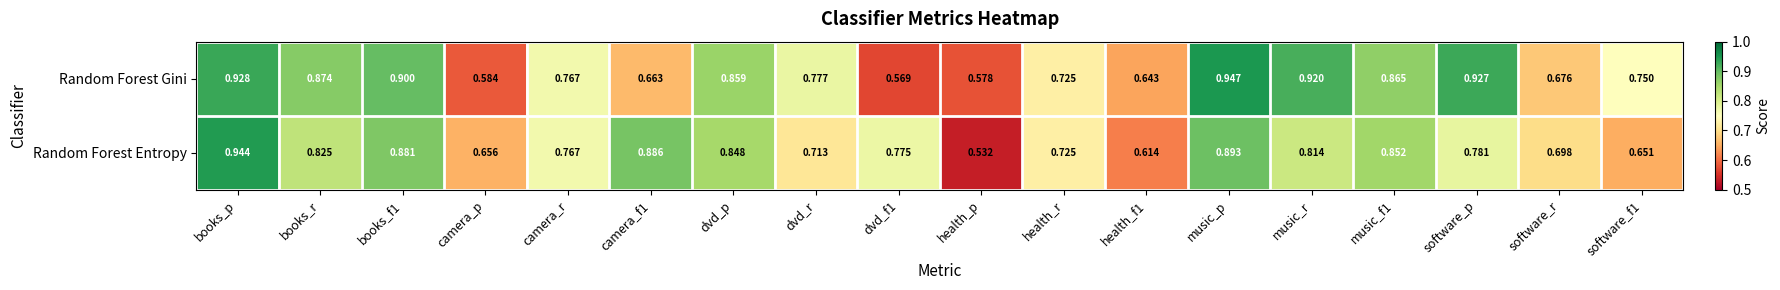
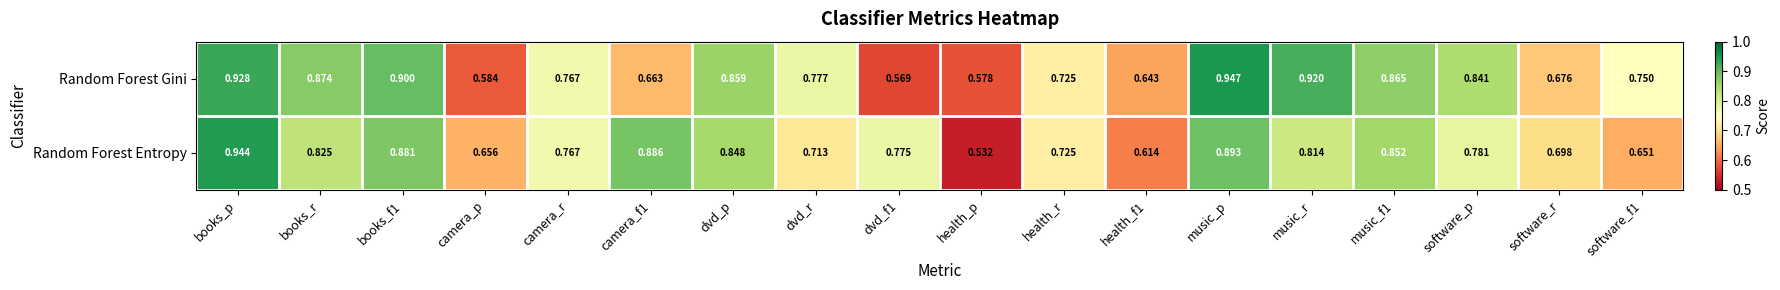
  {
    "Random Forest Gini": {
      "books_p": 0.928,
      "books_r": 0.874,
      "books_f1": 0.900,
      "camera_p": 0.584,
      "camera_r": 0.767,
      "camera_f1": 0.663,
      "dvd_p": 0.859,
      "dvd_r": 0.777,
      "dvd_f1": 0.569,
      "health_p": 0.578,
      "health_r": 0.725,
      "health_f1": 0.643,
      "music_p": 0.947,
      "music_r": 0.920,
      "music_f1": 0.865,
-     "software_p": 0.927,
+     "software_p": 0.841,
      "software_r": 0.676,
      "software_f1": 0.750
    },
    "Random Forest Entropy": {
      "books_p": 0.944,
      "books_r": 0.825,
      "books_f1": 0.881,
      "camera_p": 0.656,
      "camera_r": 0.767,
      "camera_f1": 0.886,
      "dvd_p": 0.848,
      "dvd_r": 0.713,
      "dvd_f1": 0.775,
      "health_p": 0.532,
      "health_r": 0.725,
      "health_f1": 0.614,
      "music_p": 0.893,
      "music_r": 0.814,
      "music_f1": 0.852,
      "software_p": 0.781,
      "software_r": 0.698,
      "software_f1": 0.651
    }
  }
